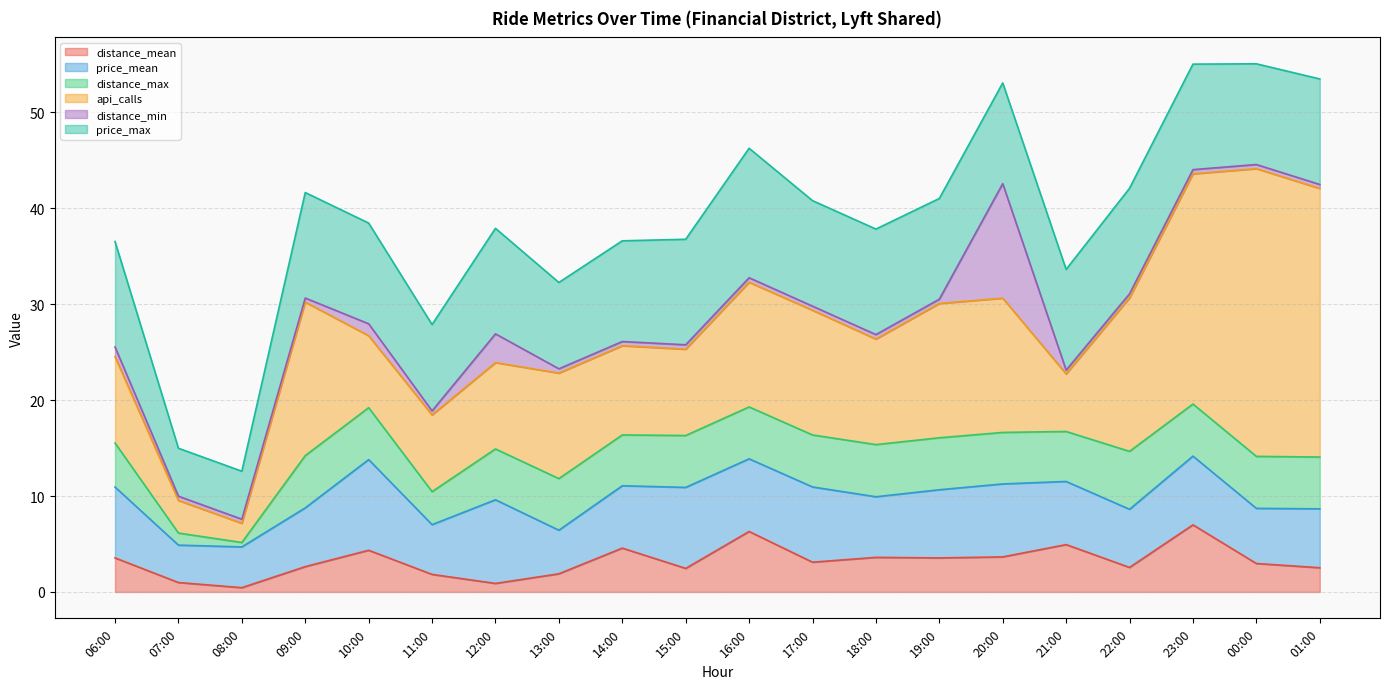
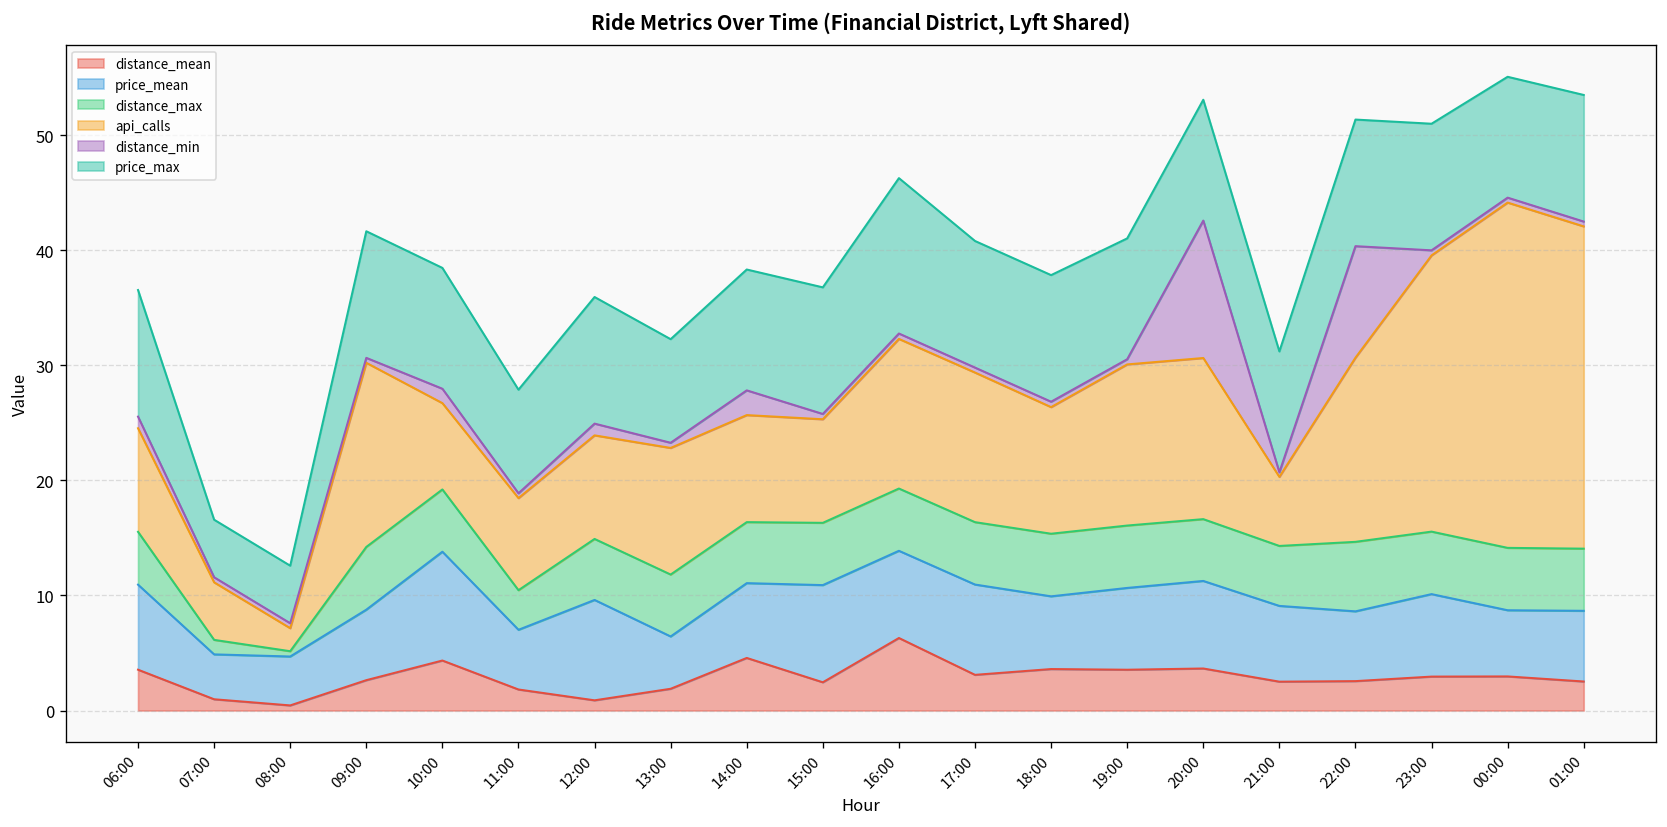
  {
    "distance_mean": {
      "06:00": 4,
      "07:00": 1,
      "08:00": 0,
      "09:00": 3,
      "10:00": 4,
      "11:00": 2,
      "12:00": 1,
      "13:00": 2,
      "14:00": 5,
      "15:00": 2,
      "16:00": 6,
      "17:00": 3,
      "18:00": 4,
      "19:00": 4,
      "20:00": 4,
-     "21:00": 5,
+     "21:00": 3,
      "22:00": 3,
-     "23:00": 7,
+     "23:00": 3,
      "00:00": 3,
      "01:00": 3
    },
    "api_calls": {
      "06:00": 9,
-     "07:00": 3,
+     "07:00": 5,
      "08:00": 2,
      "09:00": 16,
      "10:00": 8,
      "11:00": 8,
      "12:00": 9,
      "13:00": 11,
      "14:00": 9,
      "15:00": 9,
      "16:00": 13,
      "17:00": 13,
      "18:00": 11,
      "19:00": 14,
      "20:00": 14,
      "21:00": 6,
      "22:00": 16,
      "23:00": 24,
      "00:00": 30,
      "01:00": 28
    },
    "distance_min": {
      "06:00": 1,
      "07:00": 0,
      "08:00": 0,
      "09:00": 0,
      "10:00": 1,
      "11:00": 0,
-     "12:00": 3,
+     "12:00": 1,
      "13:00": 0,
-     "14:00": 0,
+     "14:00": 2,
      "15:00": 0,
      "16:00": 0,
      "17:00": 0,
      "18:00": 0,
      "19:00": 0,
      "20:00": 12,
      "21:00": 0,
-     "22:00": 0,
+     "22:00": 10,
      "23:00": 0,
      "00:00": 0,
      "01:00": 0
    }
  }
